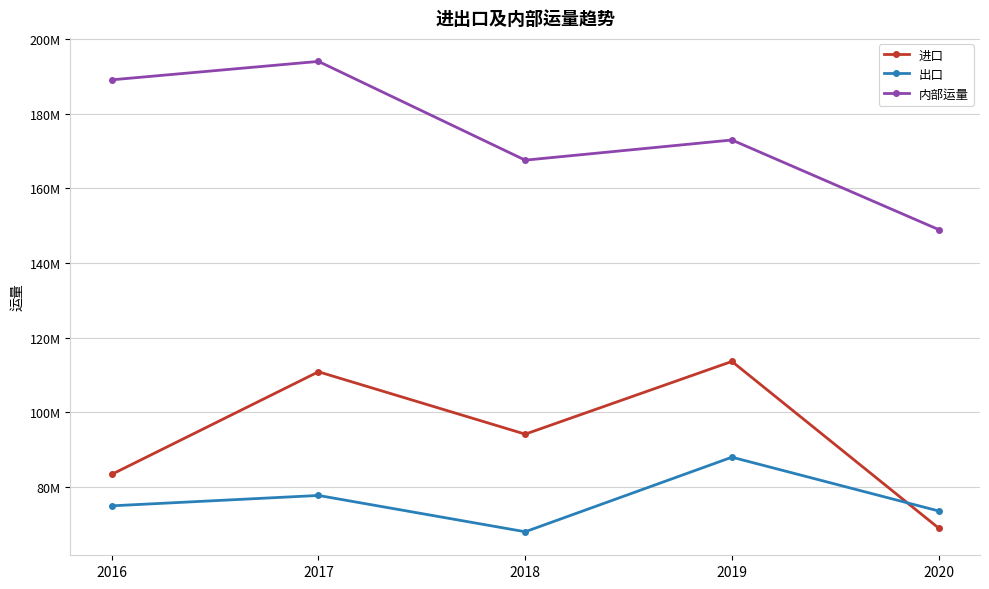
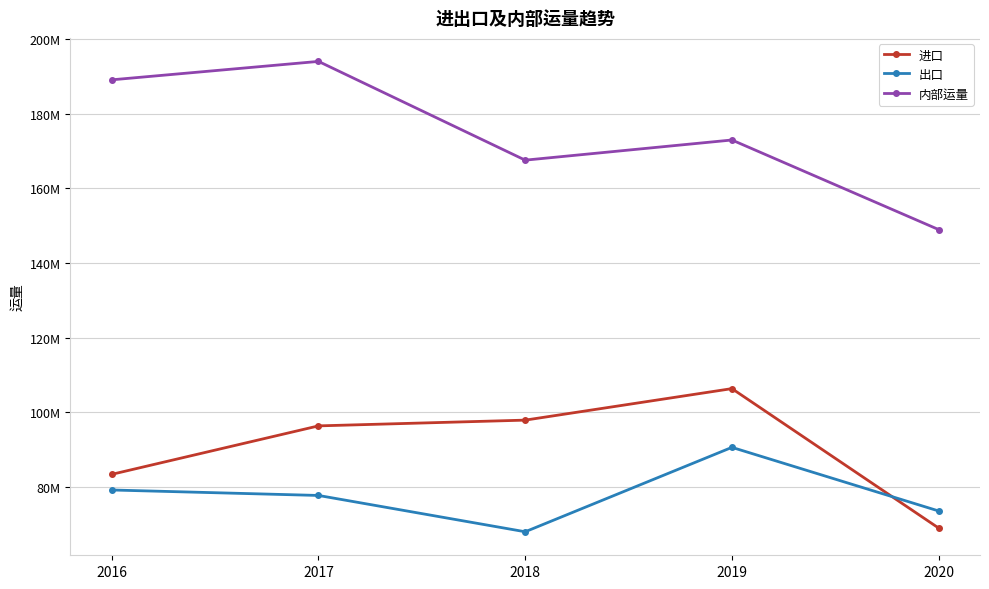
  {
    "进口": {
      "2016": 83000000,
-     "2017": 111000000,
-     "2018": 94000000,
-     "2019": 114000000,
+     "2017": 96000000,
+     "2018": 98000000,
+     "2019": 106000000,
      "2020": 69000000
    },
    "出口": {
-     "2016": 75000000,
+     "2016": 79000000,
      "2017": 78000000,
      "2018": 68000000,
-     "2019": 88000000,
+     "2019": 91000000,
      "2020": 74000000
    },
    "内部运量": {
      "2016": 189000000,
      "2017": 194000000,
      "2018": 168000000,
      "2019": 173000000,
      "2020": 149000000
    }
  }
